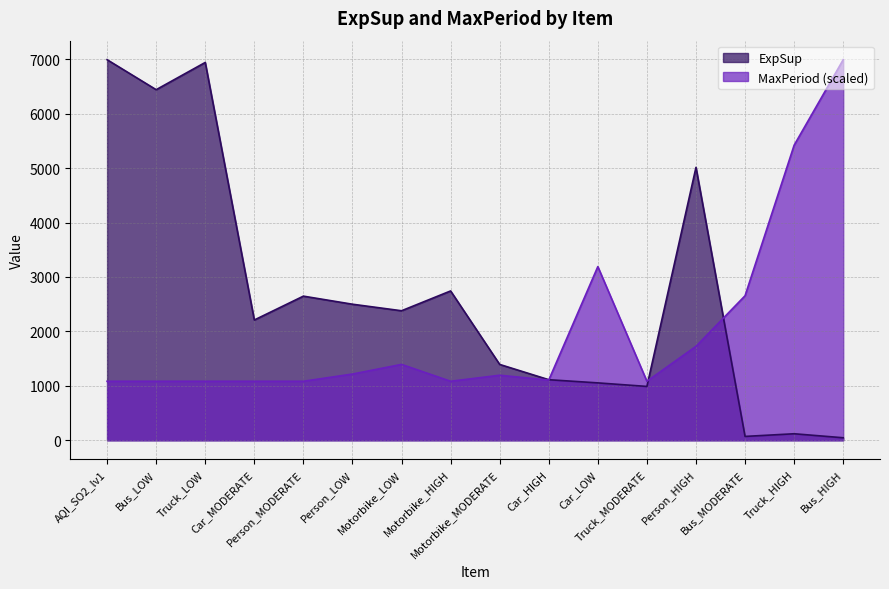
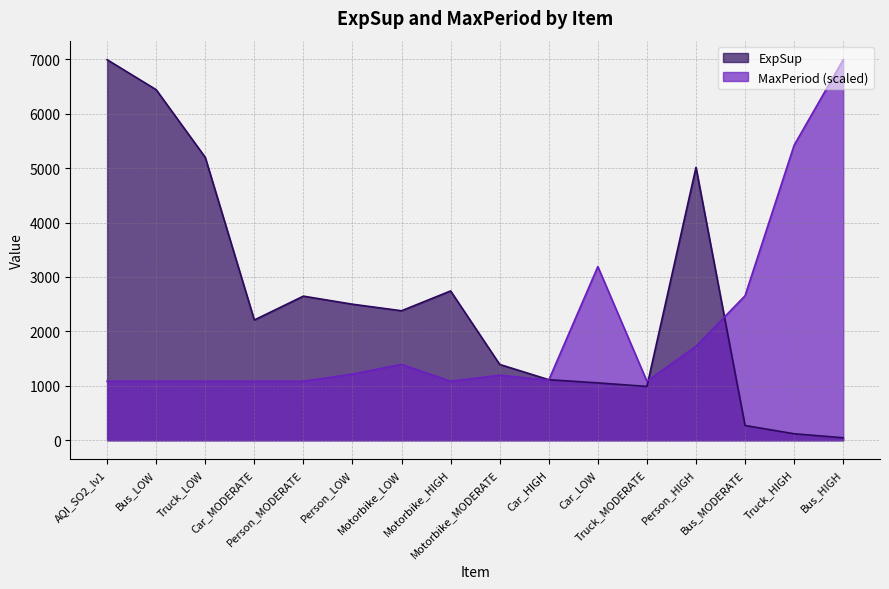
  {
    "ExpSup": {
      "AQI_SO2_lv1": 7000,
      "Bus_LOW": 6400,
-     "Truck_LOW": 6900,
+     "Truck_LOW": 5200,
      "Car_MODERATE": 2200,
      "Person_MODERATE": 2600,
      "Person_LOW": 2500,
      "Motorbike_LOW": 2400,
      "Motorbike_HIGH": 2700,
      "Motorbike_MODERATE": 1400,
      "Car_LOW": 1100,
      "Truck_MODERATE": 1000,
      "Person_HIGH": 5000,
-     "Bus_MODERATE": 100,
+     "Bus_MODERATE": 300,
      "Truck_HIGH": 100,
      "Bus_HIGH": 0
    },
    "MaxPeriod (scaled)": {
      "AQI_SO2_lv1": 1100,
      "Bus_LOW": 1100,
      "Truck_LOW": 1100,
      "Car_MODERATE": 1100,
      "Person_MODERATE": 1100,
      "Person_LOW": 1200,
      "Motorbike_LOW": 1400,
      "Motorbike_HIGH": 1100,
      "Motorbike_MODERATE": 1200,
      "Car_LOW": 3200,
      "Truck_MODERATE": 1100,
      "Person_HIGH": 1700,
      "Bus_MODERATE": 2700,
      "Truck_HIGH": 5400
    }
  }
